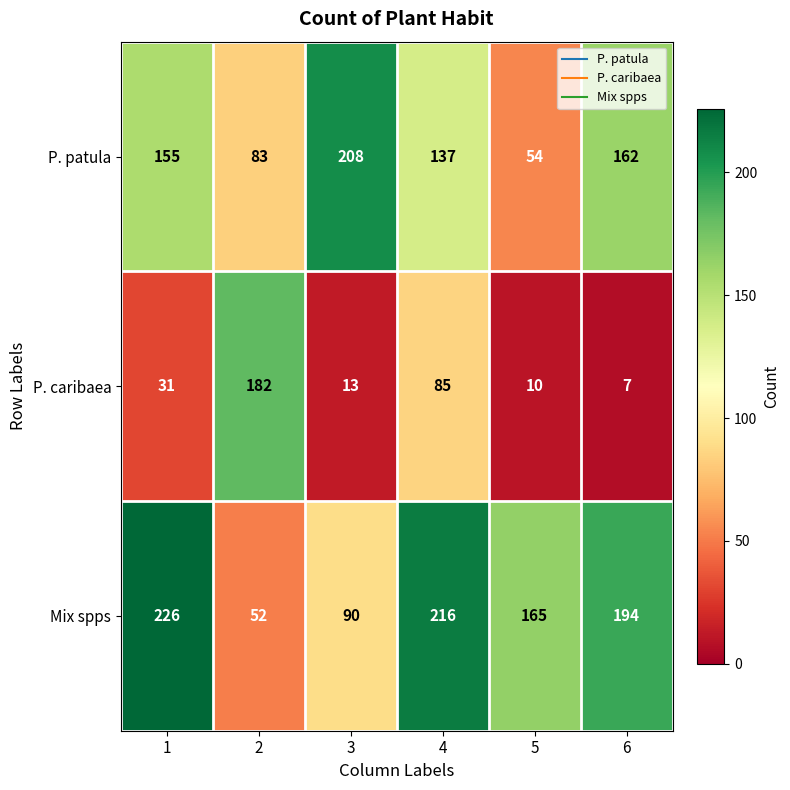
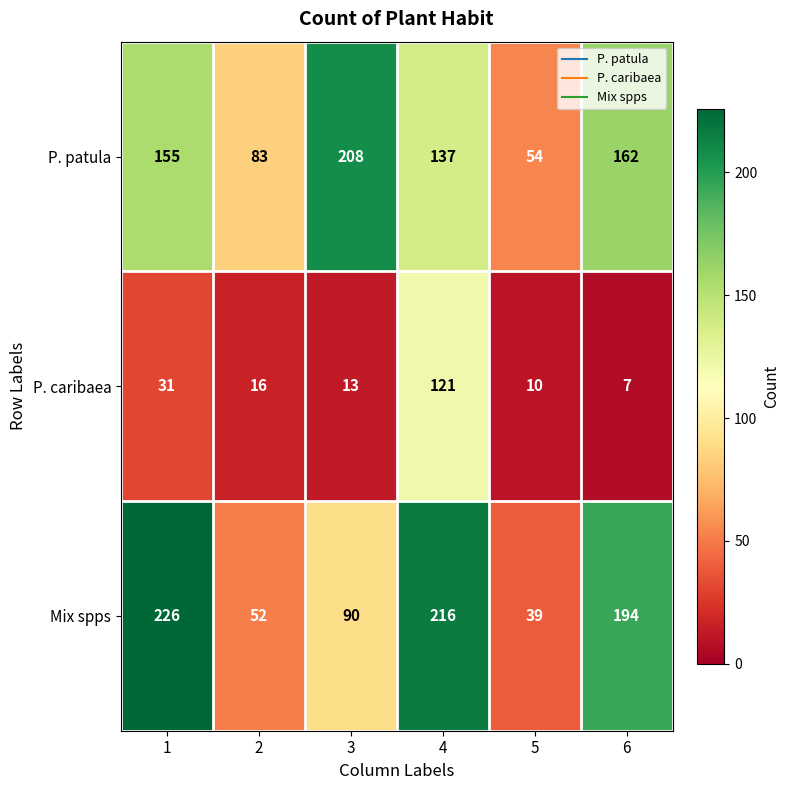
  {
    "P. patula": {
      "1": 155,
      "2": 83,
      "3": 208,
      "4": 137,
      "5": 54,
      "6": 162
    },
    "P. caribaea": {
      "1": 31,
-     "2": 182,
+     "2": 16,
      "3": 13,
-     "4": 85,
+     "4": 121,
      "5": 10,
      "6": 7
    },
    "Mix spps": {
      "1": 226,
      "2": 52,
      "3": 90,
      "4": 216,
-     "5": 165,
+     "5": 39,
      "6": 194
    }
  }
